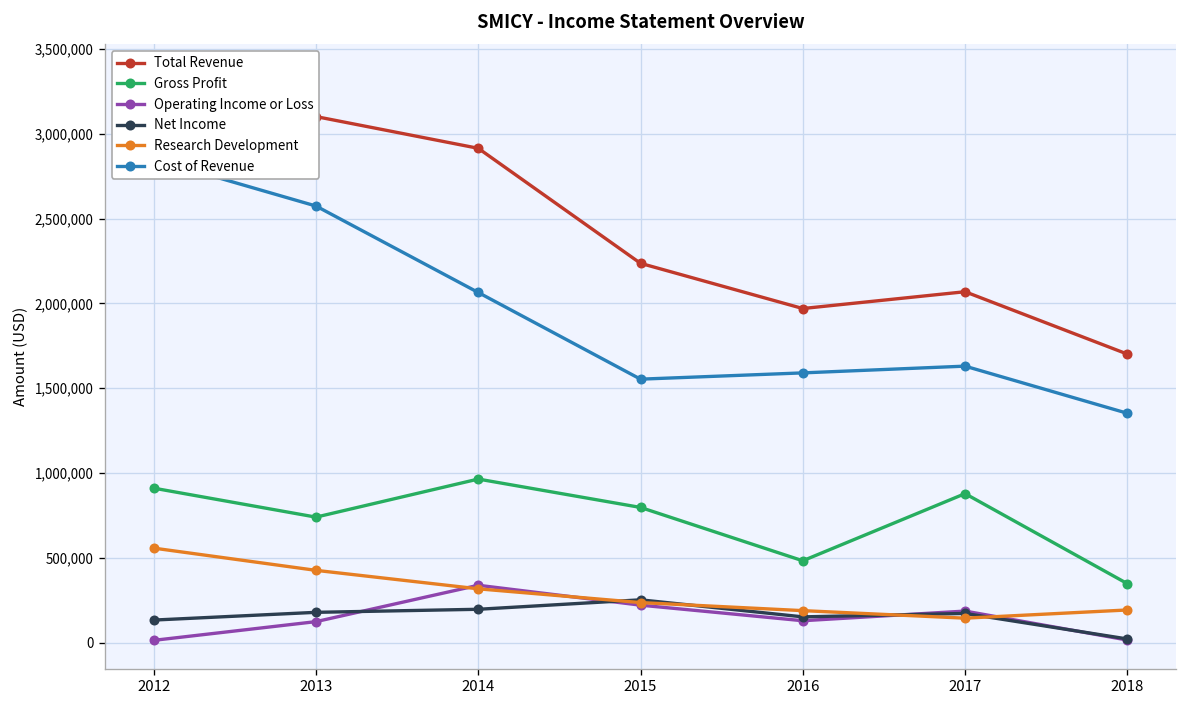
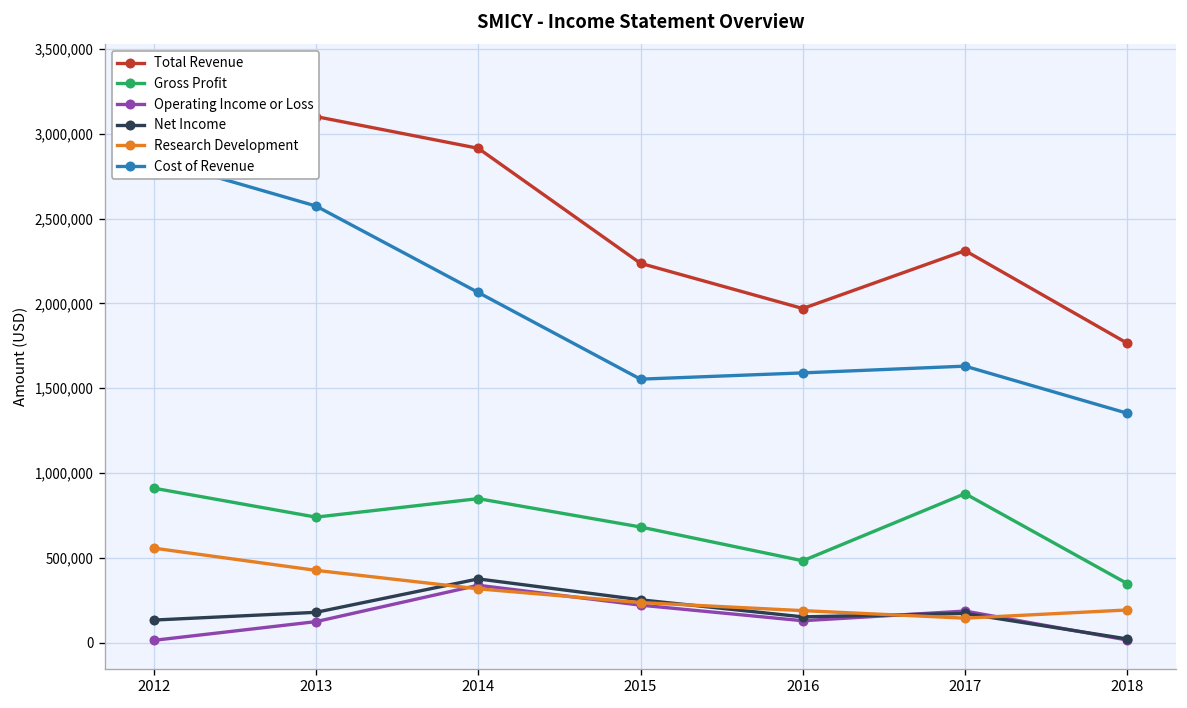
  {
    "Total Revenue": {
      "2014": "2,910,000",
      "2015": "2,240,000",
      "2016": "1,970,000",
-     "2017": "2,070,000",
-     "2018": "1,700,000"
+     "2017": "2,310,000",
+     "2018": "1,770,000"
    },
    "Gross Profit": {
      "2012": "910,000",
      "2013": "740,000",
-     "2014": "970,000",
-     "2015": "800,000",
+     "2014": "850,000",
+     "2015": "680,000",
      "2016": "480,000",
      "2017": "880,000",
      "2018": "350,000"
    },
    "Operating Income or Loss": {
      "2012": "10,000",
      "2013": "120,000",
      "2014": "340,000",
      "2016": "130,000"
    },
    "Net Income": {
      "2012": "130,000",
      "2013": "180,000",
-     "2014": "200,000",
+     "2014": "380,000",
      "2016": "150,000"
    },
    "Research Development": {
      "2012": "560,000",
      "2013": "430,000",
      "2014": "320,000",
      "2016": "190,000",
      "2017": "150,000",
      "2018": "190,000"
    },
    "Cost of Revenue": {
      "2013": "2,570,000",
      "2014": "2,060,000",
      "2015": "1,550,000",
      "2016": "1,590,000",
      "2017": "1,630,000",
      "2018": "1,350,000"
    }
  }
